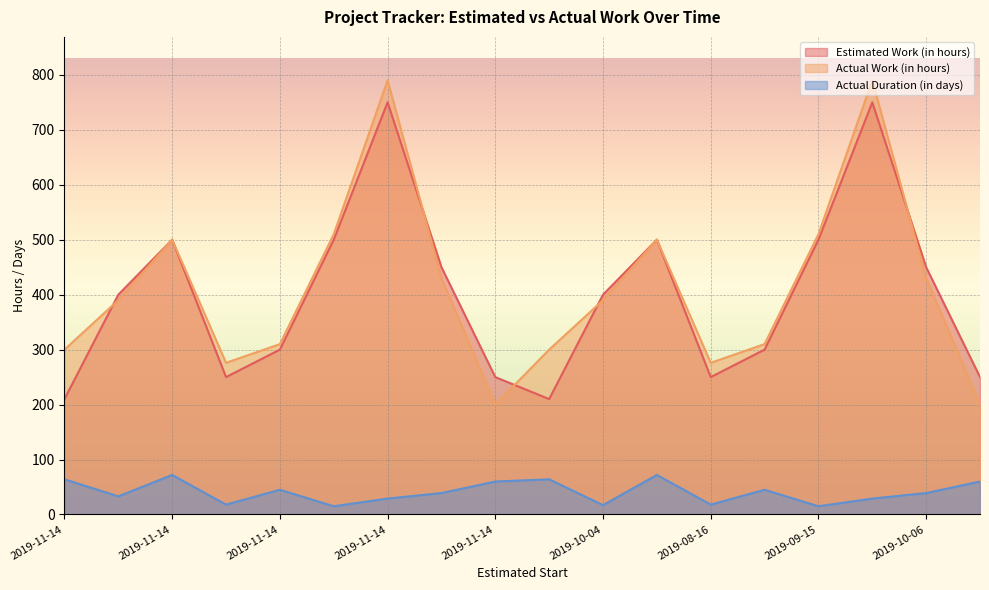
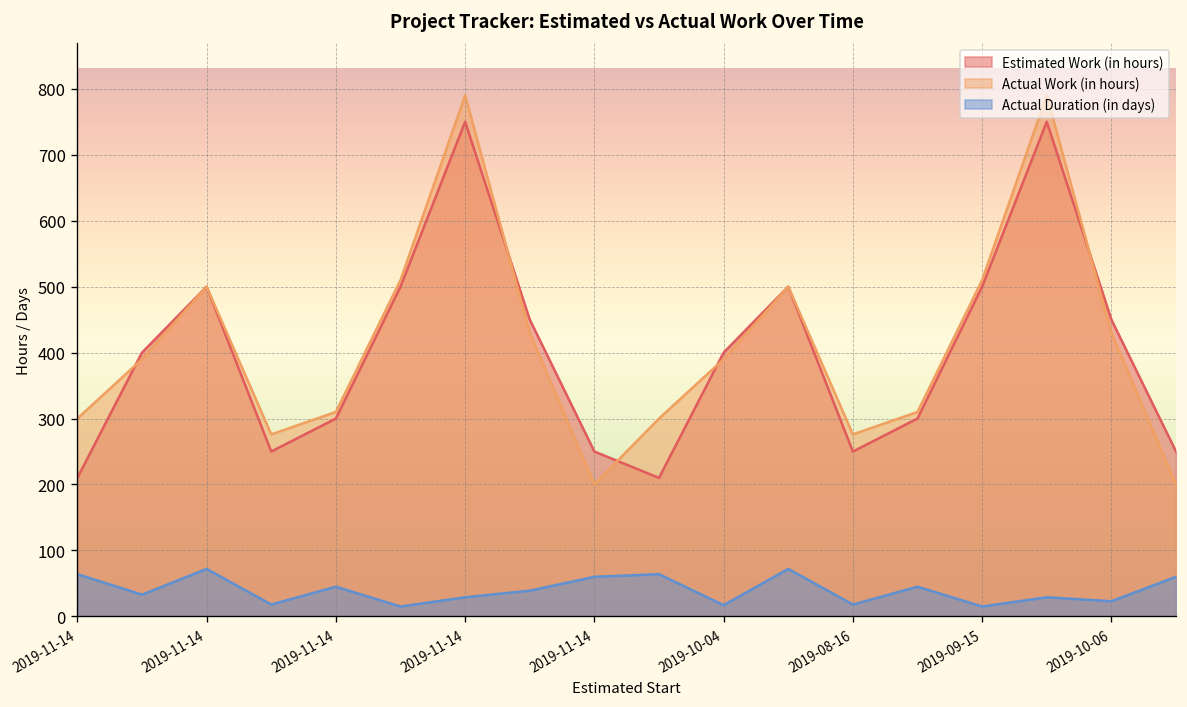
  {
    "Actual Duration (in days)": {
      "2019-10-04": 20,
      "2019-09-15": 20,
-     "2019-10-06": 40
+     "2019-10-06": 20
    }
  }
